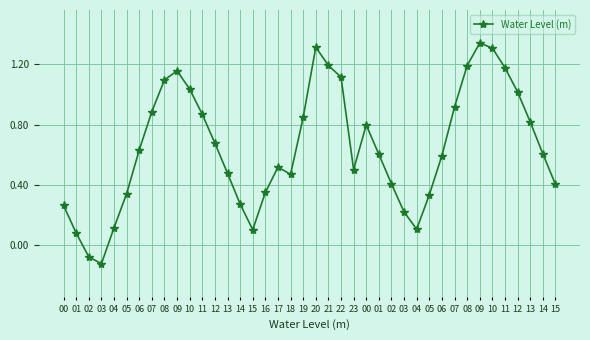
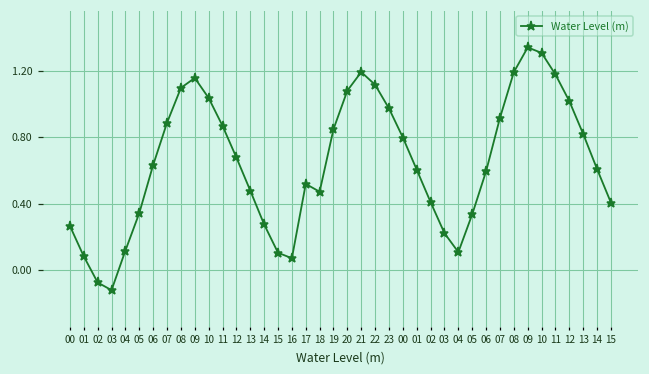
  {
-   "16": 0.35,
+   "16": 0.07,
    "17": 0.52,
    "18": 0.47,
    "19": 0.85,
-   "20": 1.31,
+   "20": 1.08,
    "21": 1.19,
    "22": 1.11,
-   "23": 0.50
+   "23": 0.97
  }
